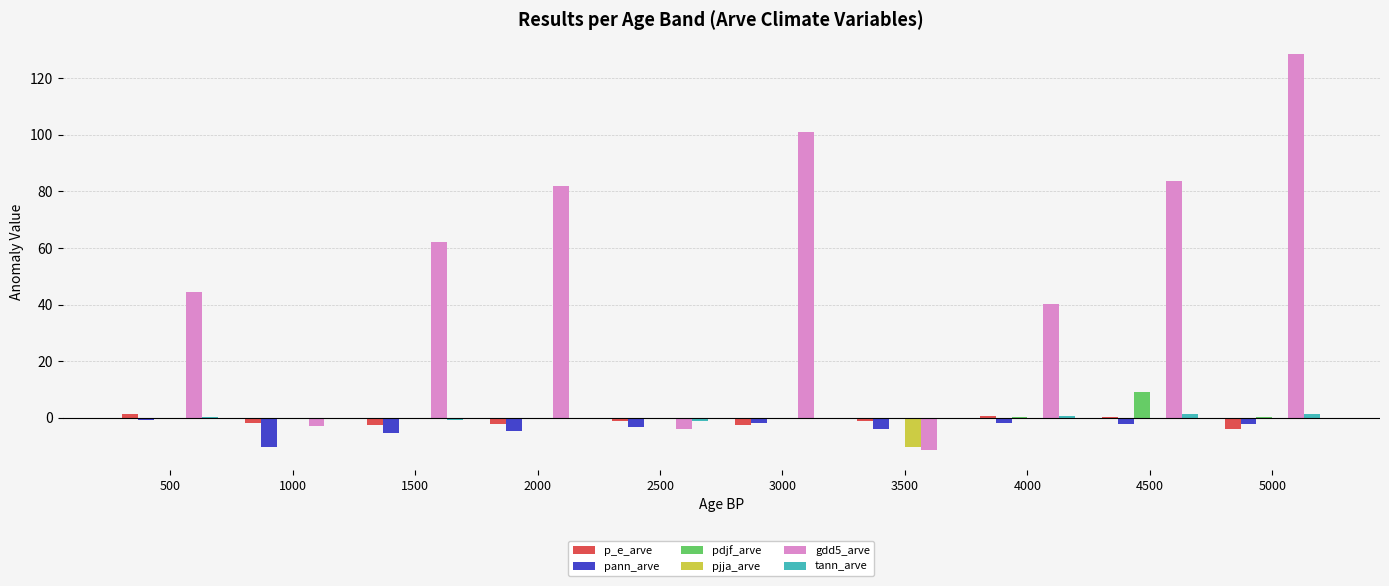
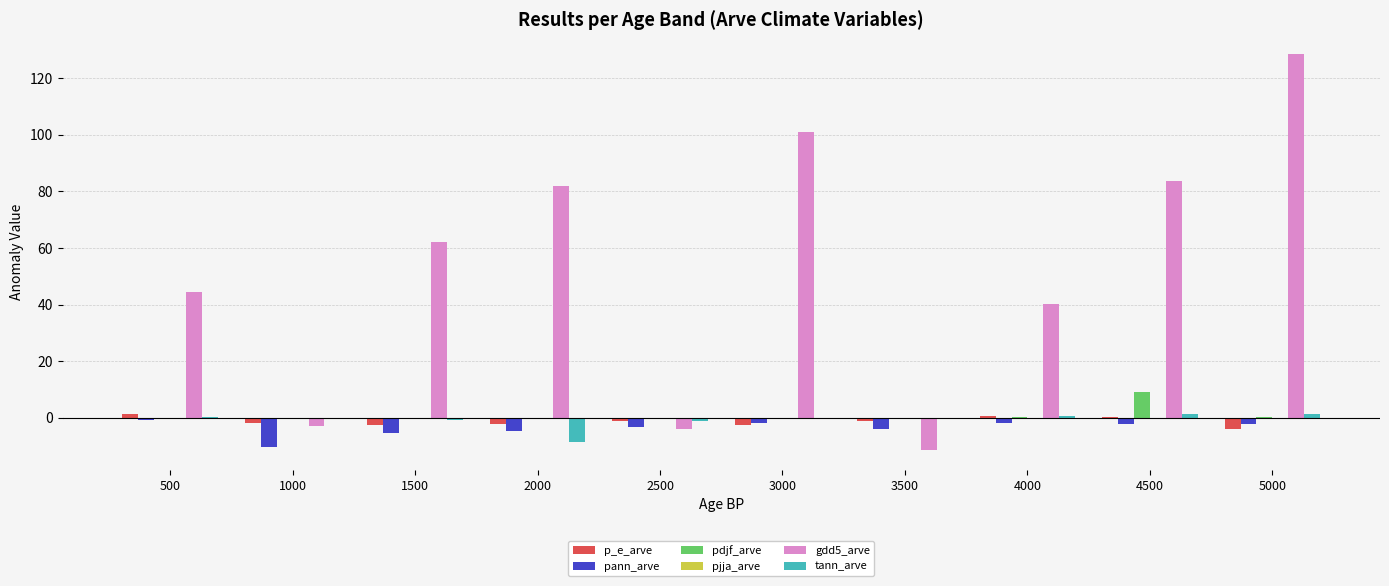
  {
    "p_e_arve": {
      "500": 1,
      "1000": -2,
      "1500": -3,
      "2000": -2,
      "2500": -1,
      "3000": -3,
      "3500": -1,
      "5000": -4
    },
    "pann_arve": {
      "1000": -10,
      "1500": -5,
      "2000": -5,
      "2500": -3,
      "3000": -2,
      "3500": -4,
      "4000": -2,
      "4500": -2,
      "5000": -2
    },
    "pdjf_arve": {
      "4500": 9
    },
    "pjja_arve": {
-     "3500": -10
+     "3500": -1
    },
    "gdd5_arve": {
      "500": 44,
      "1000": -3,
      "1500": 62,
      "2000": 82,
      "2500": -4,
      "3000": 101,
      "3500": -11,
      "4000": 40,
      "4500": 84,
      "5000": 129
    },
    "tann_arve": {
-     "2000": -1,
+     "2000": -9,
      "2500": -1,
      "4500": 1,
      "5000": 1
    }
  }
